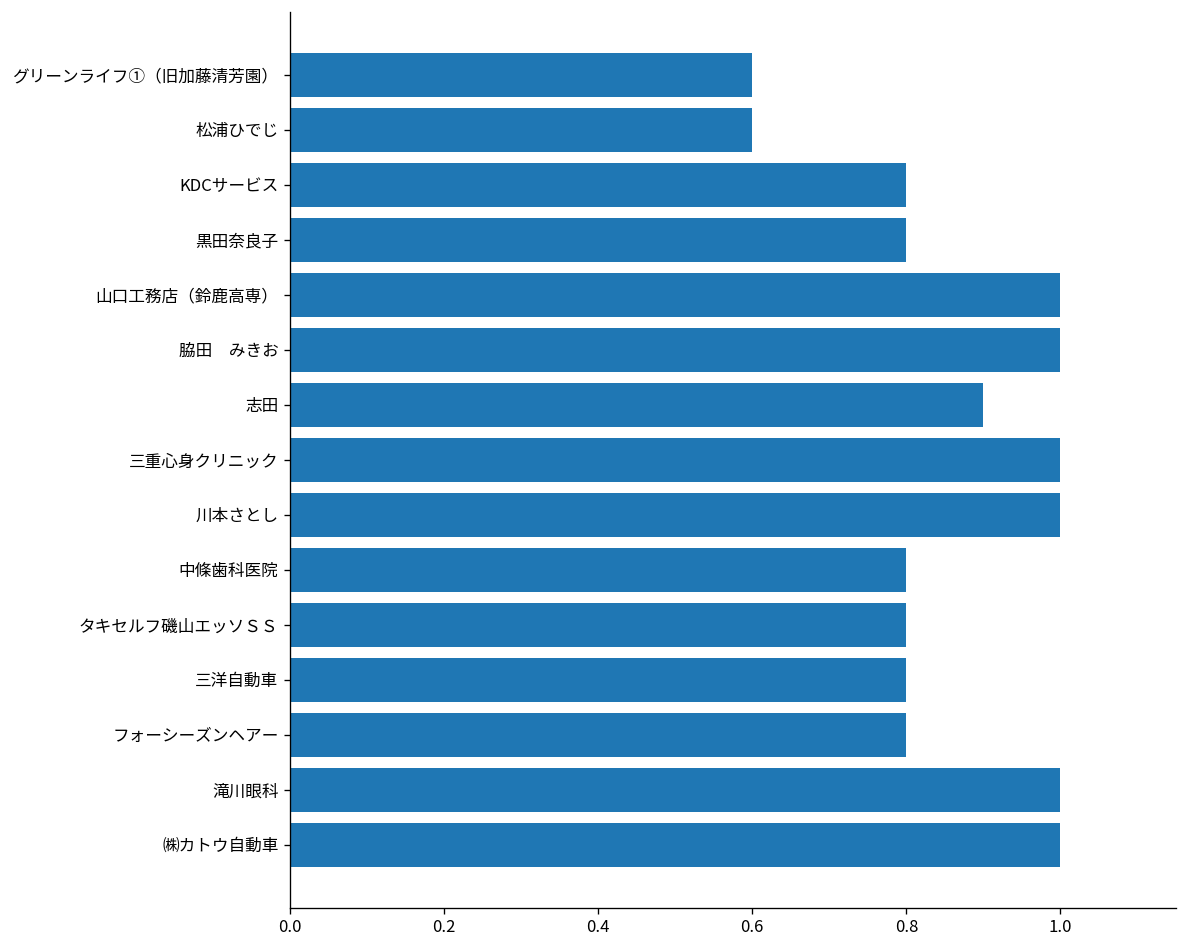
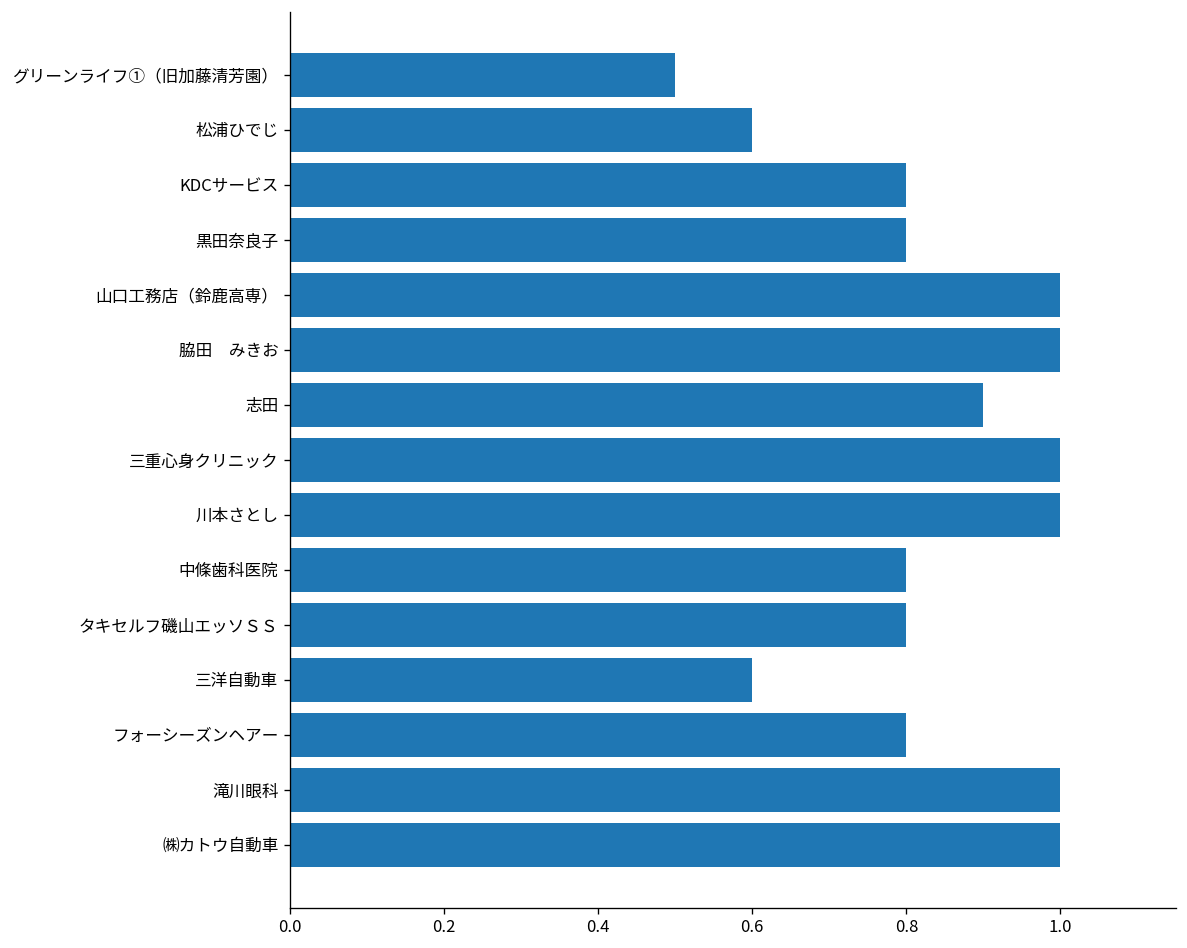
  {
-   "グリーンライフ①（旧加藤清芳園）": 0.6,
+   "グリーンライフ①（旧加藤清芳園）": 0.5,
    "松浦ひでじ": 0.6,
    "KDCサービス": 0.8,
    "黒田奈良子": 0.8,
    "山口工務店（鈴鹿高専）": 1.0,
    "脇田 みきお": 1.0,
    "志田": 0.9,
    "三重心身クリニック": 1.0,
    "川本さとし": 1.0,
    "中條歯科医院": 0.8,
    "タキセルフ磯山エッソＳＳ": 0.8,
-   "三洋自動車": 0.8,
+   "三洋自動車": 0.6,
    "フォーシーズンヘアー": 0.8,
    "滝川眼科": 1.0,
    "㈱カトウ自動車": 1.0
  }
